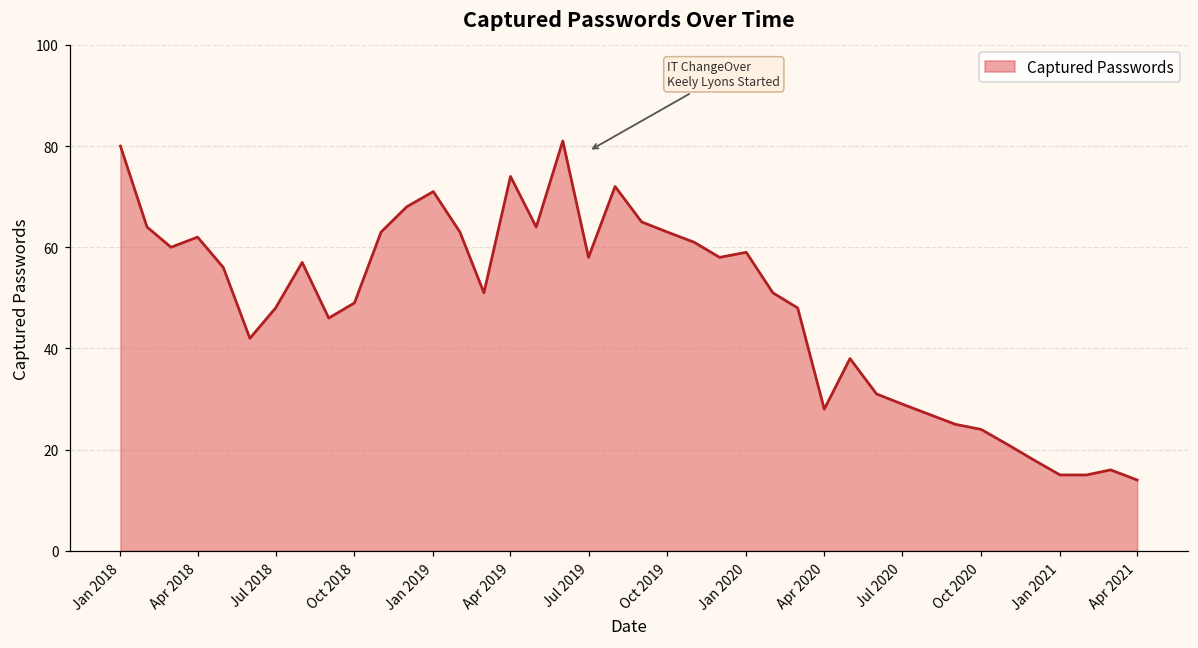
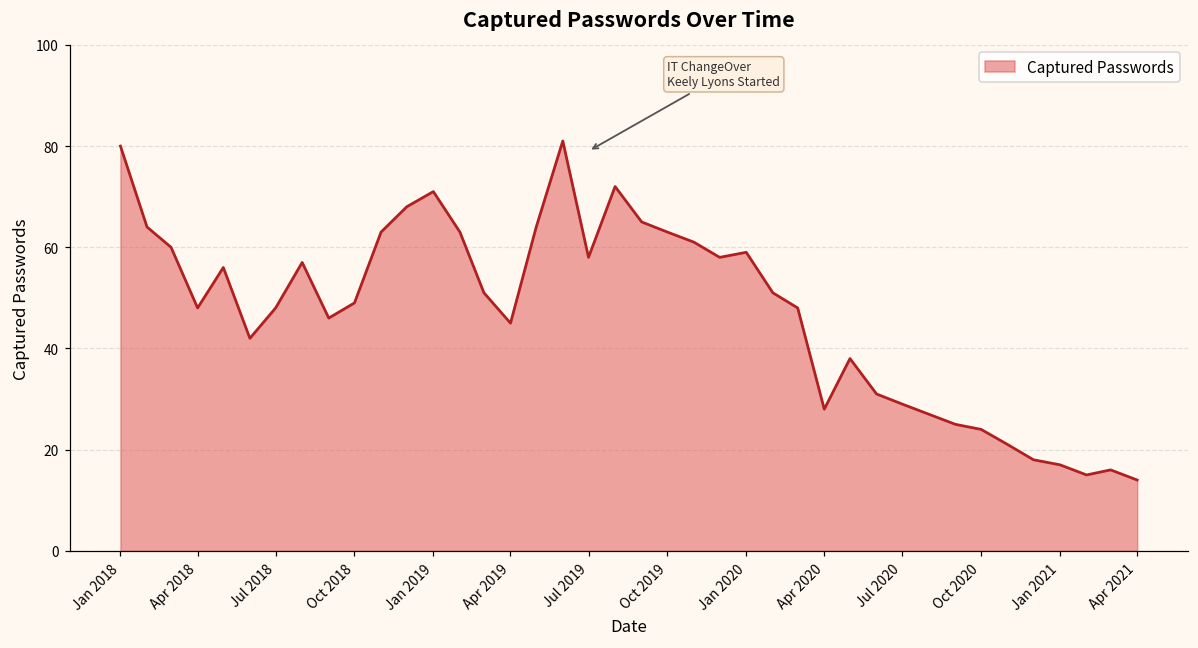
  {
    "Jan 2018": 80,
-   "Apr 2018": 62,
+   "Apr 2018": 48,
    "Jul 2018": 48,
    "Oct 2018": 49,
    "Jan 2019": 71,
-   "Apr 2019": 74,
+   "Apr 2019": 45,
    "Jul 2019": 58,
    "Oct 2019": 63,
    "Jan 2020": 59,
    "Apr 2020": 28,
    "Jul 2020": 29,
    "Oct 2020": 24,
-   "Jan 2021": 15,
+   "Jan 2021": 17,
    "Apr 2021": 14
  }
